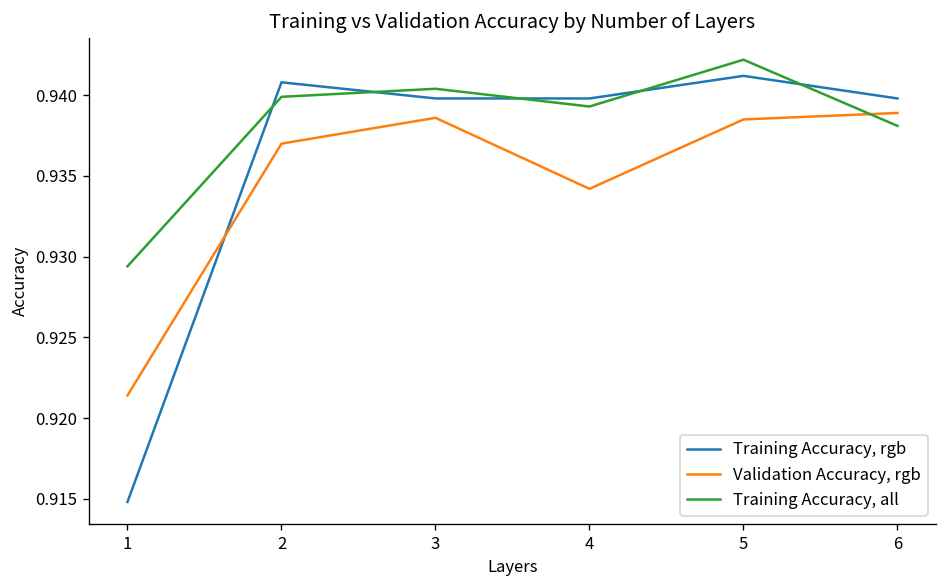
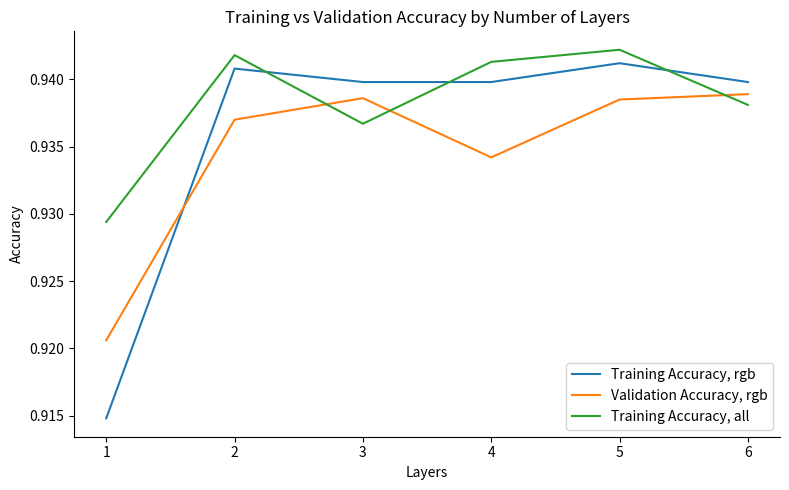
  {
    "Training Accuracy, rgb": {
      "1": 0.9148,
      "2": 0.9408,
      "3": 0.9398,
      "4": 0.9398,
      "5": 0.9412,
      "6": 0.9398
    },
    "Validation Accuracy, rgb": {
-     "1": 0.9214,
+     "1": 0.9206,
      "2": 0.9370,
      "3": 0.9386,
      "4": 0.9342,
      "5": 0.9385,
      "6": 0.9389
    },
    "Training Accuracy, all": {
      "1": 0.9294,
-     "2": 0.9399,
-     "3": 0.9404,
-     "4": 0.9393,
+     "2": 0.9418,
+     "3": 0.9367,
+     "4": 0.9413,
      "5": 0.9422,
      "6": 0.9381
    }
  }
